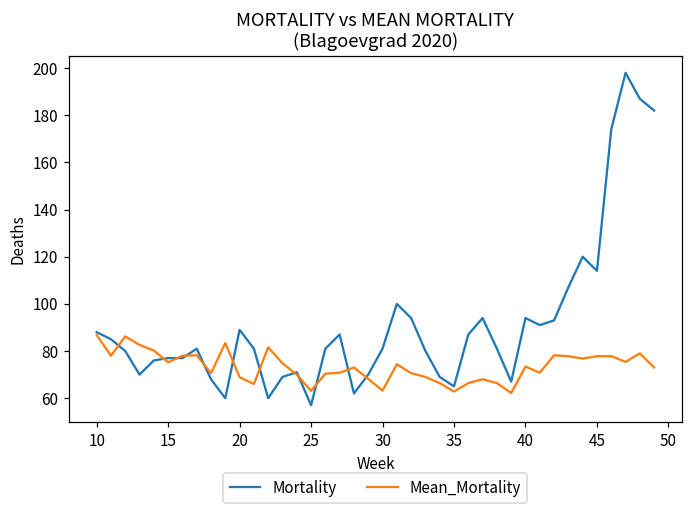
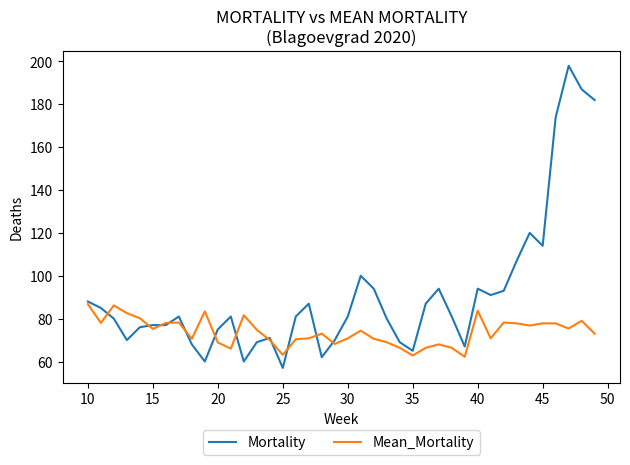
  {
    "Mortality": {
      "10": 88,
      "15": 77,
-     "20": 89,
+     "20": 75,
      "25": 57,
      "30": 81,
      "35": 65,
      "40": 94,
      "45": 114
    },
    "Mean_Mortality": {
      "10": 87,
      "15": 75,
      "20": 69,
      "25": 63,
-     "30": 63,
+     "30": 71,
      "35": 63,
-     "40": 73,
+     "40": 84,
      "45": 78
    }
  }
